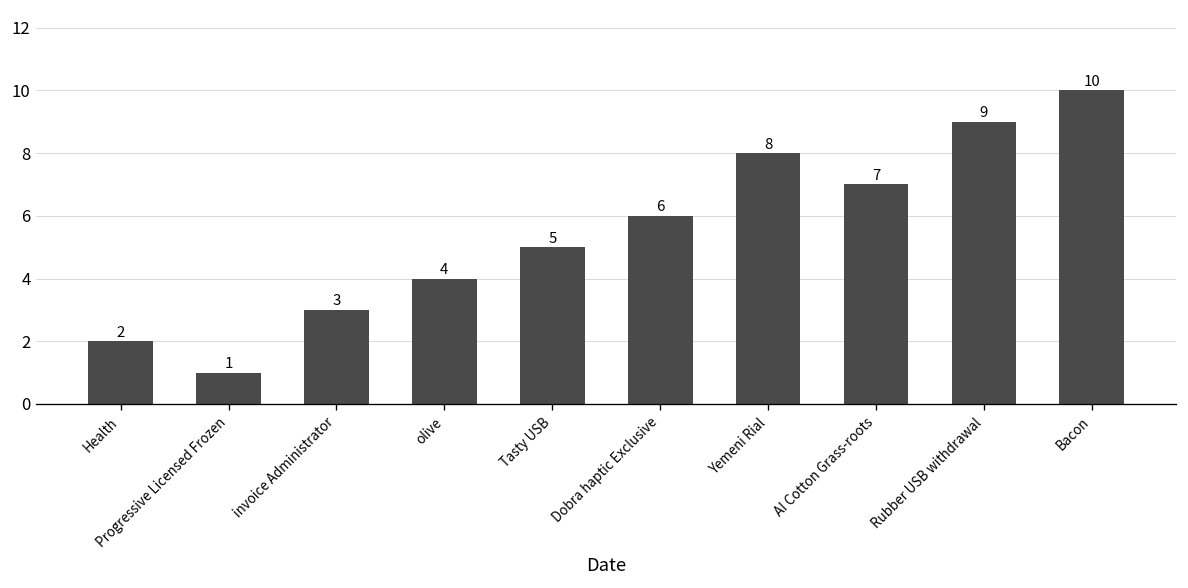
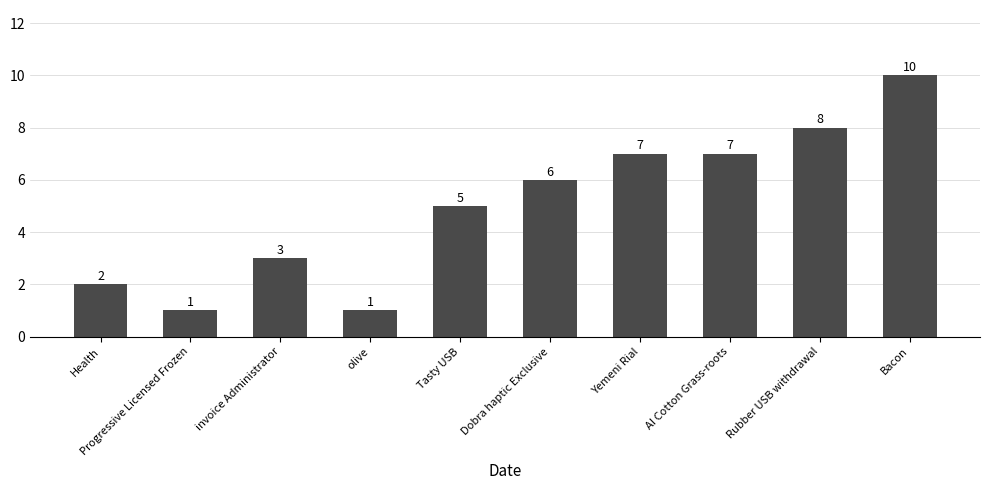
  {
    "Health": 2,
    "Progressive Licensed Frozen": 1,
    "invoice Administrator": 3,
-   "olive": 4,
+   "olive": 1,
    "Tasty USB": 5,
    "Dobra haptic Exclusive": 6,
-   "Yemeni Rial": 8,
+   "Yemeni Rial": 7,
    "AI Cotton Grass-roots": 7,
-   "Rubber USB withdrawal": 9,
+   "Rubber USB withdrawal": 8,
    "Bacon": 10
  }
